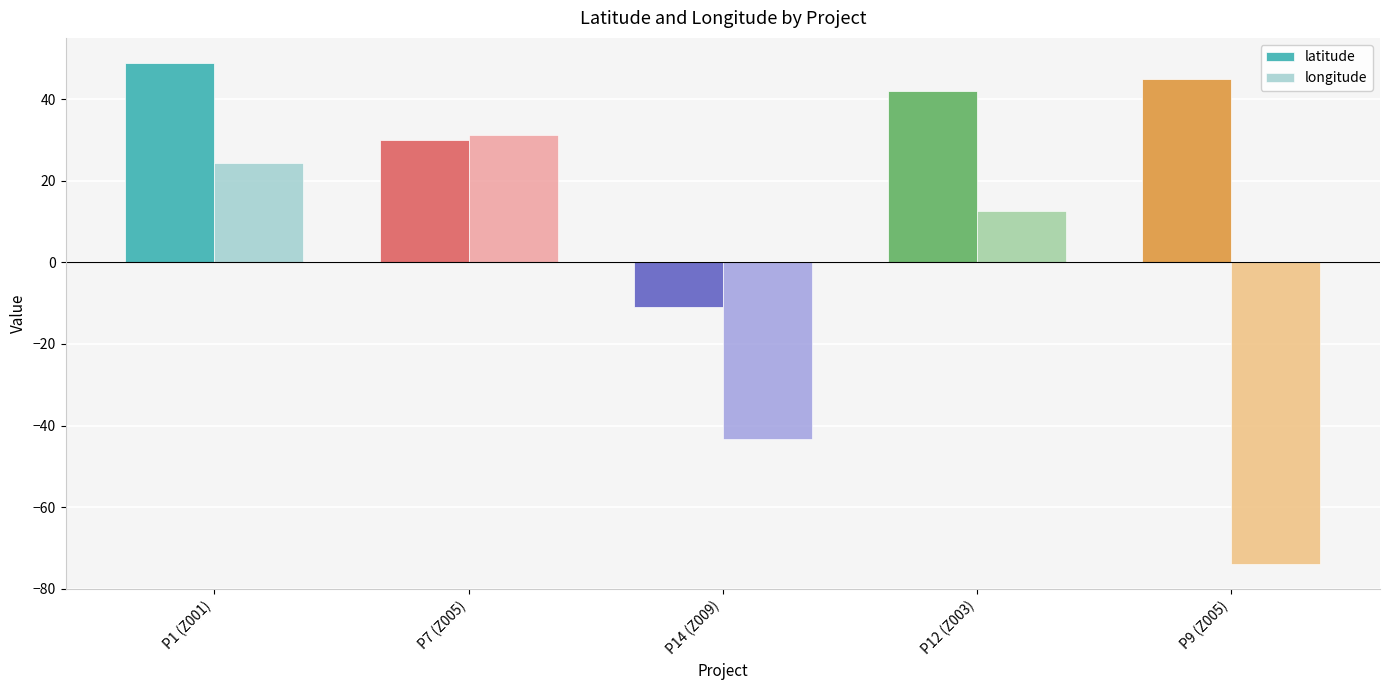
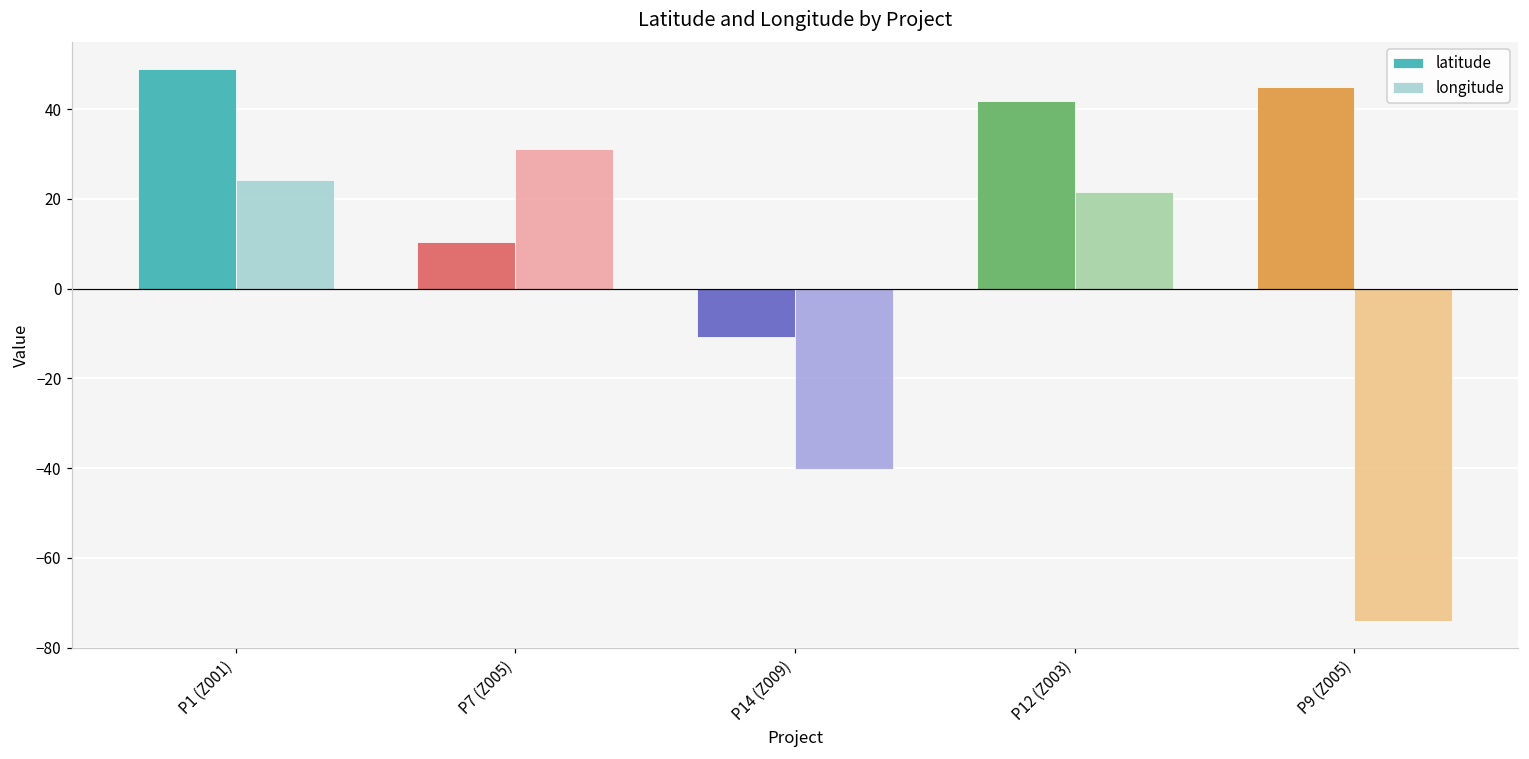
  {
    "latitude": {
      "P1 (Z001)": 49,
-     "P7 (Z005)": 30,
+     "P7 (Z005)": 10,
      "P14 (Z009)": -11,
      "P12 (Z003)": 42,
      "P9 (Z005)": 45
    },
    "longitude": {
      "P1 (Z001)": 24,
      "P7 (Z005)": 31,
-     "P14 (Z009)": -43,
-     "P12 (Z003)": 12,
+     "P14 (Z009)": -40,
+     "P12 (Z003)": 21,
      "P9 (Z005)": -74
    }
  }
